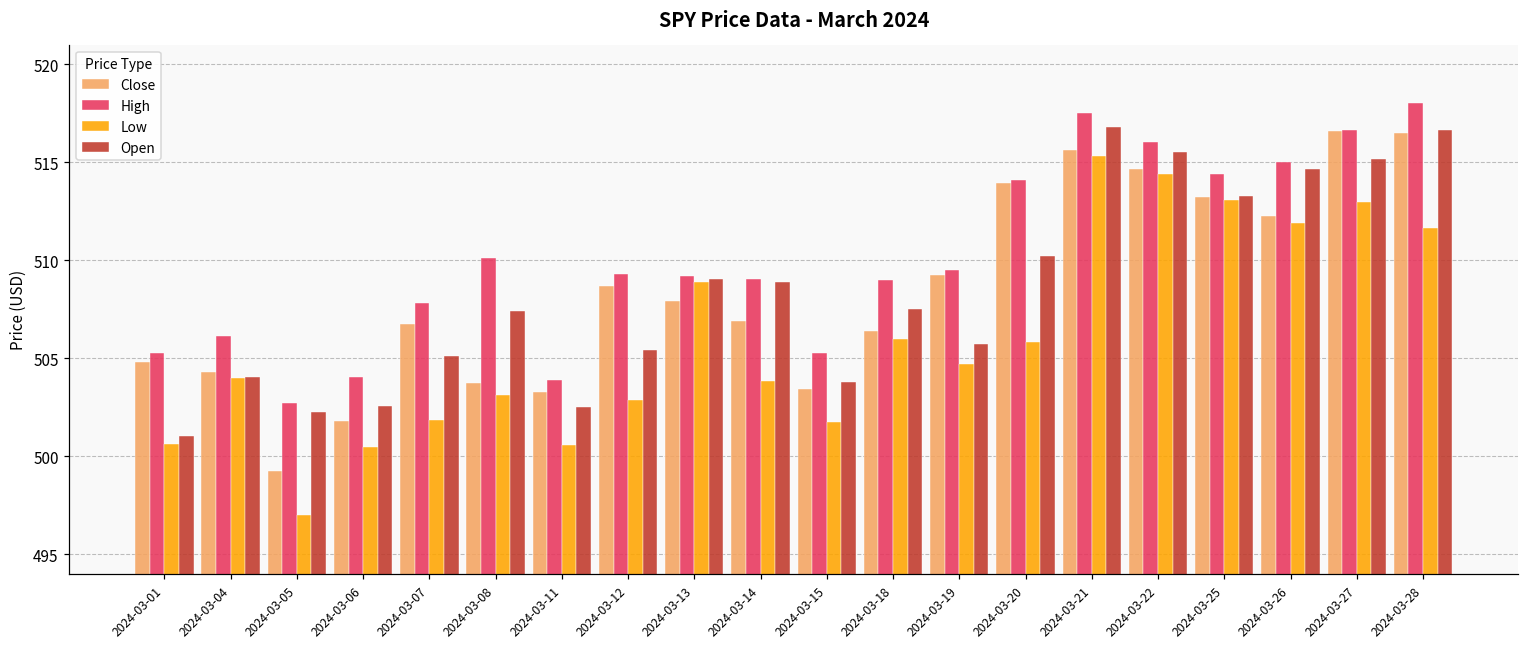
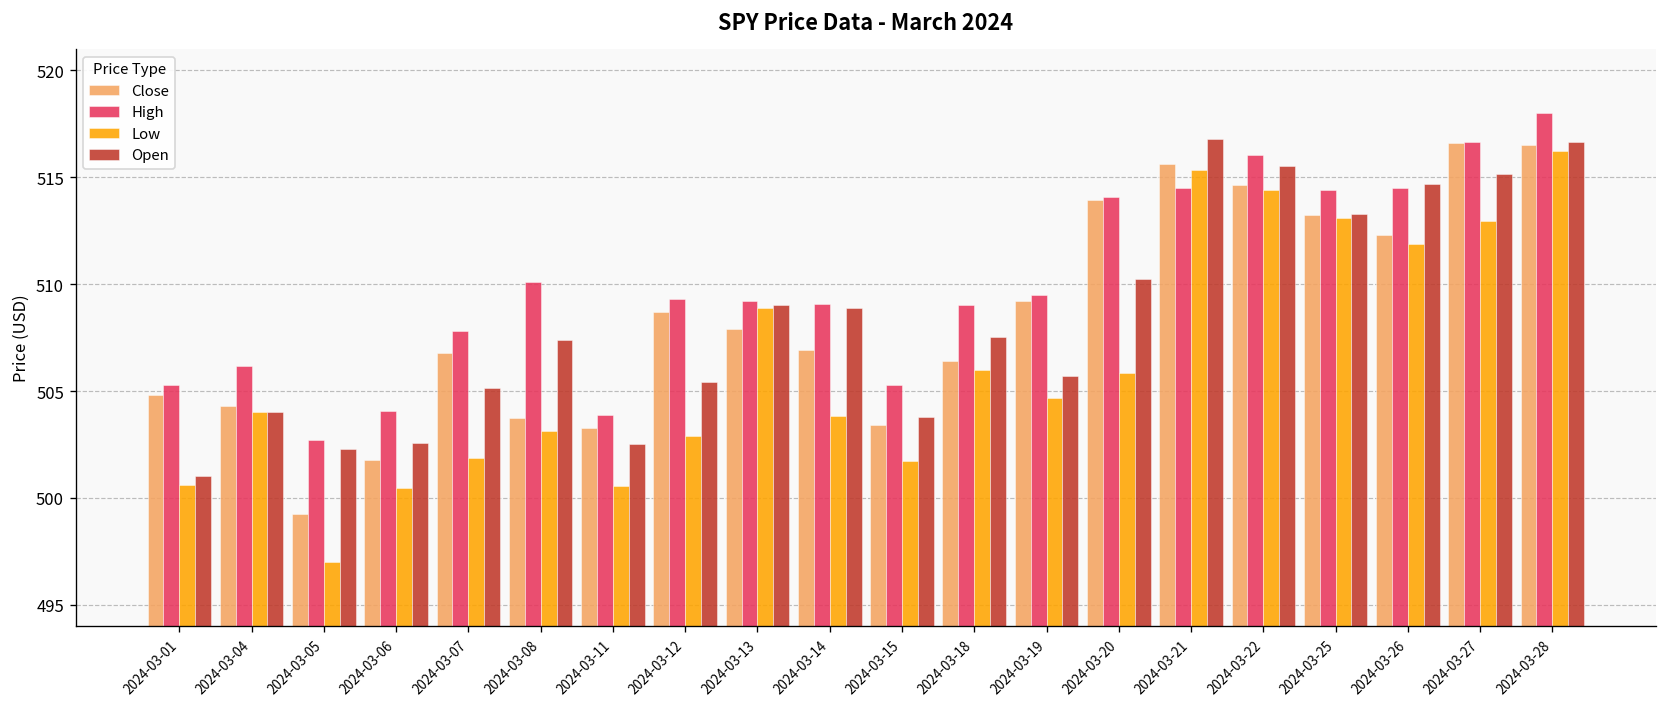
  {
    "Close": {
      "2024-03-01": 504.8,
      "2024-03-04": 504.3,
      "2024-03-05": 499.3,
      "2024-03-06": 501.8,
      "2024-03-07": 506.8,
      "2024-03-08": 503.7,
      "2024-03-11": 503.3,
      "2024-03-12": 508.7,
      "2024-03-13": 507.9,
      "2024-03-14": 506.9,
      "2024-03-15": 503.4,
      "2024-03-18": 506.4,
      "2024-03-19": 509.2,
      "2024-03-20": 513.9,
      "2024-03-21": 515.6,
      "2024-03-22": 514.7,
      "2024-03-25": 513.2,
      "2024-03-26": 512.3,
      "2024-03-27": 516.6,
      "2024-03-28": 516.5
    },
    "High": {
      "2024-03-01": 505.3,
      "2024-03-04": 506.2,
      "2024-03-05": 502.7,
      "2024-03-06": 504.1,
      "2024-03-07": 507.8,
      "2024-03-08": 510.1,
      "2024-03-11": 503.9,
      "2024-03-12": 509.3,
      "2024-03-13": 509.2,
      "2024-03-14": 509.0,
      "2024-03-15": 505.3,
      "2024-03-18": 509.0,
      "2024-03-19": 509.5,
      "2024-03-20": 514.1,
-     "2024-03-21": 517.5,
+     "2024-03-21": 514.5,
      "2024-03-22": 516.0,
      "2024-03-25": 514.4,
-     "2024-03-26": 515.0,
+     "2024-03-26": 514.5,
      "2024-03-27": 516.6,
      "2024-03-28": 518.0
    },
    "Low": {
      "2024-03-01": 500.6,
      "2024-03-04": 504.0,
      "2024-03-05": 497.0,
      "2024-03-06": 500.5,
      "2024-03-07": 501.8,
      "2024-03-08": 503.1,
      "2024-03-11": 500.6,
      "2024-03-12": 502.9,
      "2024-03-13": 508.9,
      "2024-03-14": 503.8,
      "2024-03-15": 501.7,
      "2024-03-18": 506.0,
      "2024-03-19": 504.7,
      "2024-03-20": 505.8,
      "2024-03-21": 515.4,
      "2024-03-22": 514.4,
      "2024-03-25": 513.1,
      "2024-03-26": 511.9,
      "2024-03-27": 513.0,
-     "2024-03-28": 511.6
+     "2024-03-28": 516.2
    },
    "Open": {
      "2024-03-01": 501.0,
      "2024-03-04": 504.0,
      "2024-03-05": 502.3,
      "2024-03-06": 502.6,
      "2024-03-07": 505.1,
      "2024-03-08": 507.4,
      "2024-03-11": 502.5,
      "2024-03-12": 505.4,
      "2024-03-13": 509.0,
      "2024-03-14": 508.9,
      "2024-03-15": 503.8,
      "2024-03-18": 507.5,
      "2024-03-19": 505.7,
      "2024-03-20": 510.2,
      "2024-03-21": 516.8,
      "2024-03-22": 515.5,
      "2024-03-25": 513.3,
      "2024-03-26": 514.7,
      "2024-03-27": 515.2,
      "2024-03-28": 516.6
    }
  }
